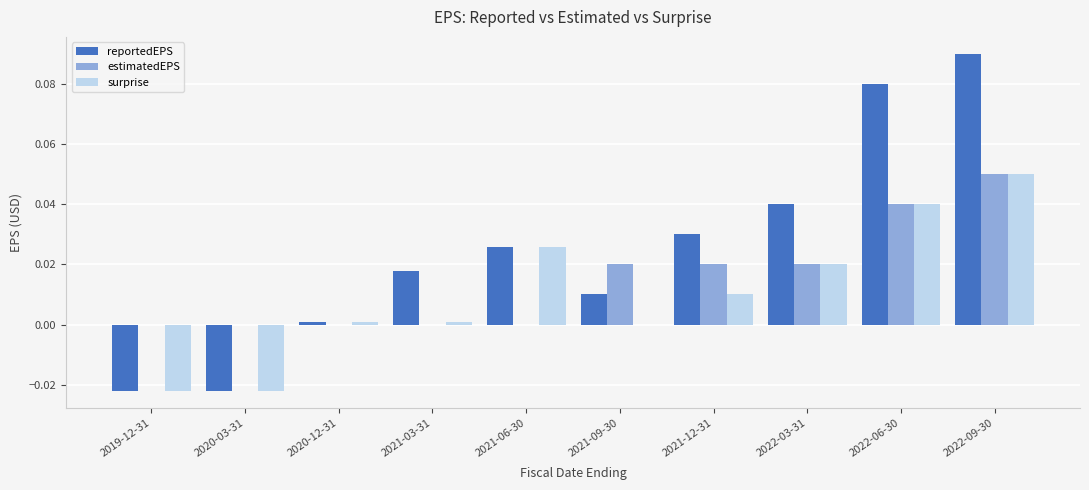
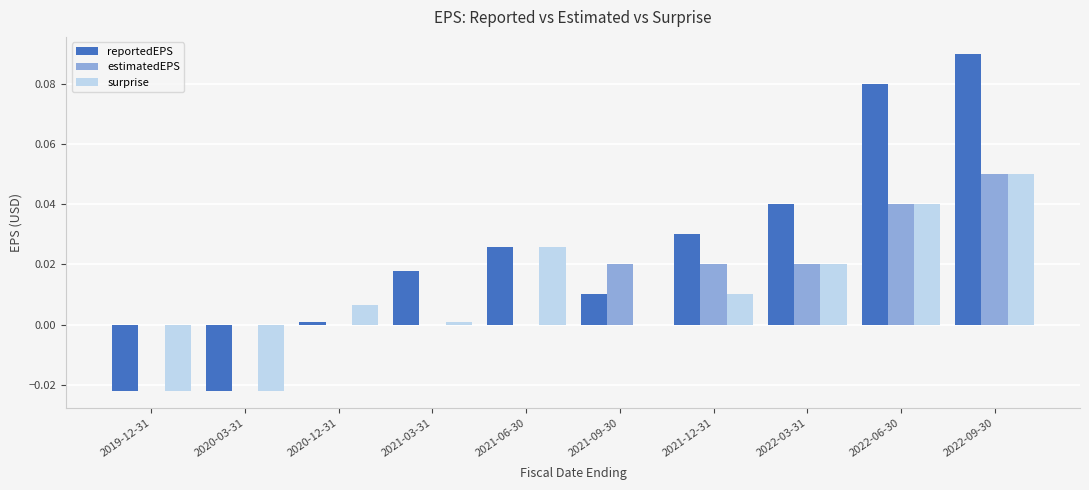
  {
    "reportedEPS": {
      "2019-12-31": -0.022,
      "2020-03-31": -0.022,
      "2020-12-31": 0.001,
      "2021-03-31": 0.018,
      "2021-06-30": 0.026,
      "2021-09-30": 0.010,
      "2021-12-31": 0.030,
      "2022-03-31": 0.040,
      "2022-06-30": 0.080,
      "2022-09-30": 0.090
    },
    "estimatedEPS": {
      "2019-12-31": 0.000,
      "2020-03-31": 0.000,
      "2020-12-31": 0.000,
      "2021-03-31": 0.000,
      "2021-06-30": 0.000,
      "2021-09-30": 0.020,
      "2021-12-31": 0.020,
      "2022-03-31": 0.020,
      "2022-06-30": 0.040,
      "2022-09-30": 0.050
    },
    "surprise": {
      "2019-12-31": -0.022,
      "2020-03-31": -0.022,
-     "2020-12-31": 0.001,
+     "2020-12-31": 0.006,
      "2021-03-31": 0.001,
      "2021-06-30": 0.026,
      "2021-09-30": 0.000,
      "2021-12-31": 0.010,
      "2022-03-31": 0.020,
      "2022-06-30": 0.040,
      "2022-09-30": 0.050
    }
  }
